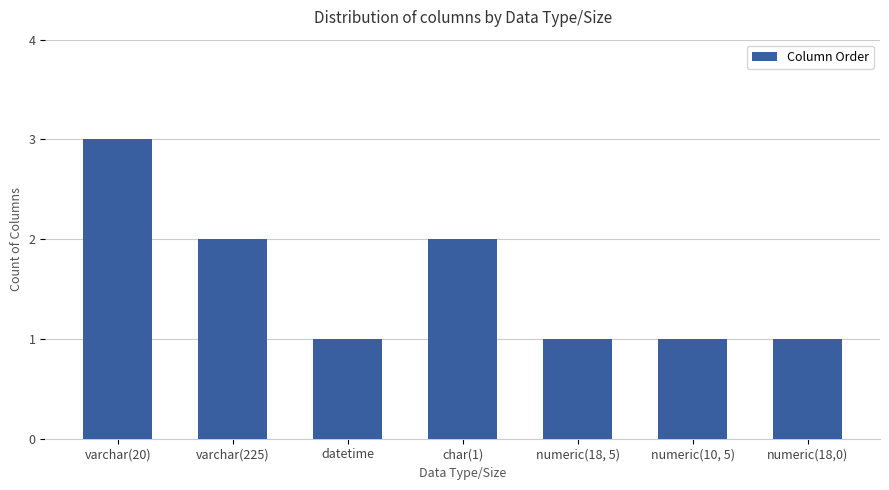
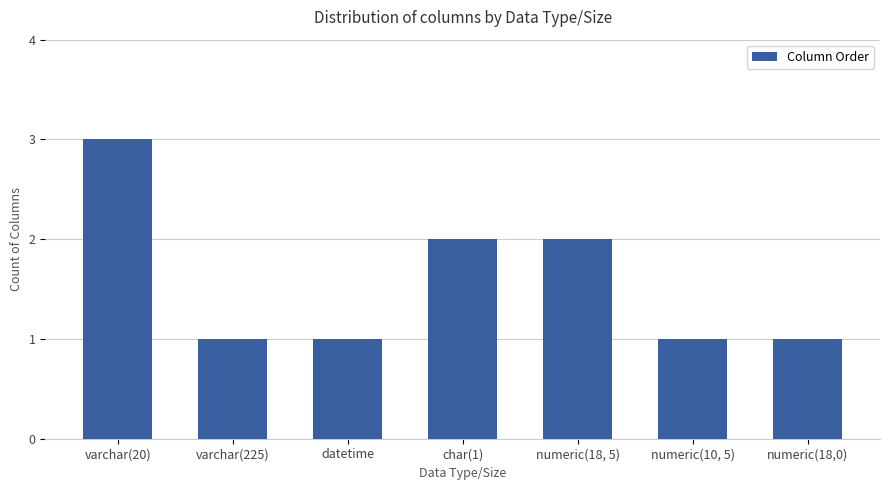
  {
    "varchar(20)": 3,
-   "varchar(225)": 2,
+   "varchar(225)": 1,
    "datetime": 1,
    "char(1)": 2,
-   "numeric(18, 5)": 1,
+   "numeric(18, 5)": 2,
    "numeric(10, 5)": 1,
    "numeric(18,0)": 1
  }
